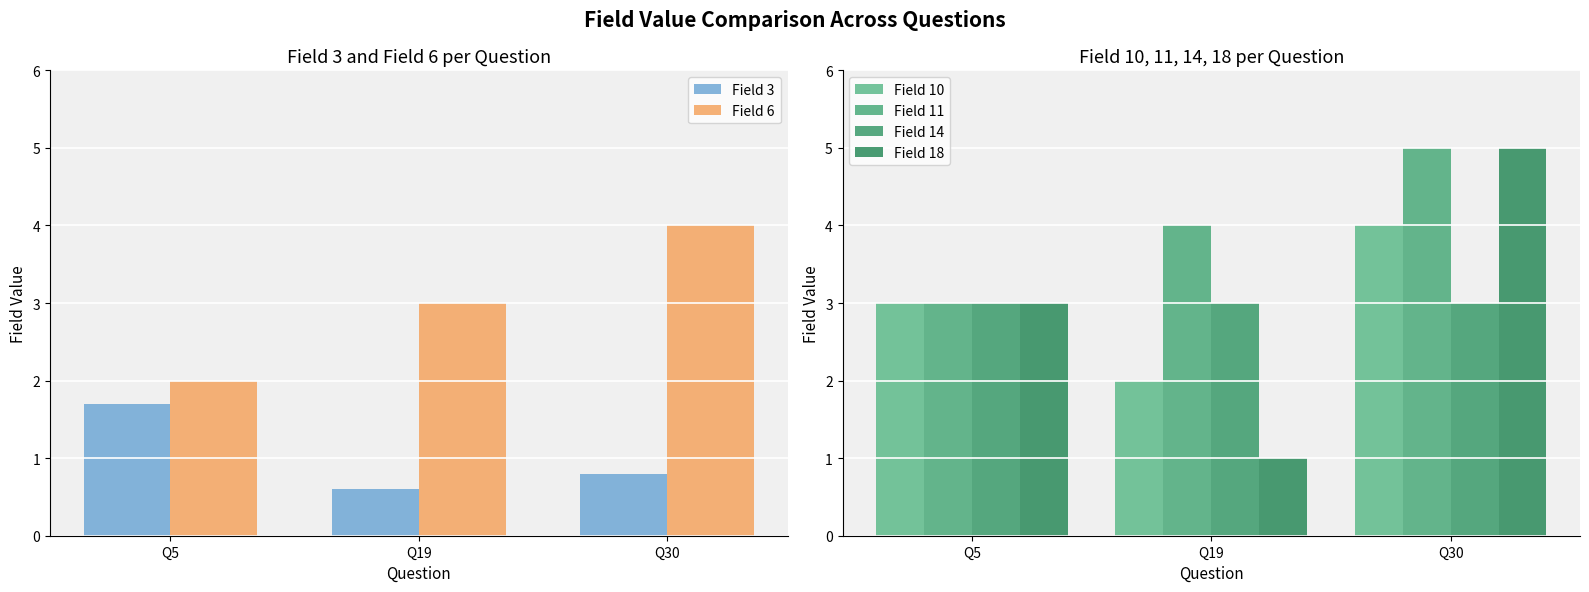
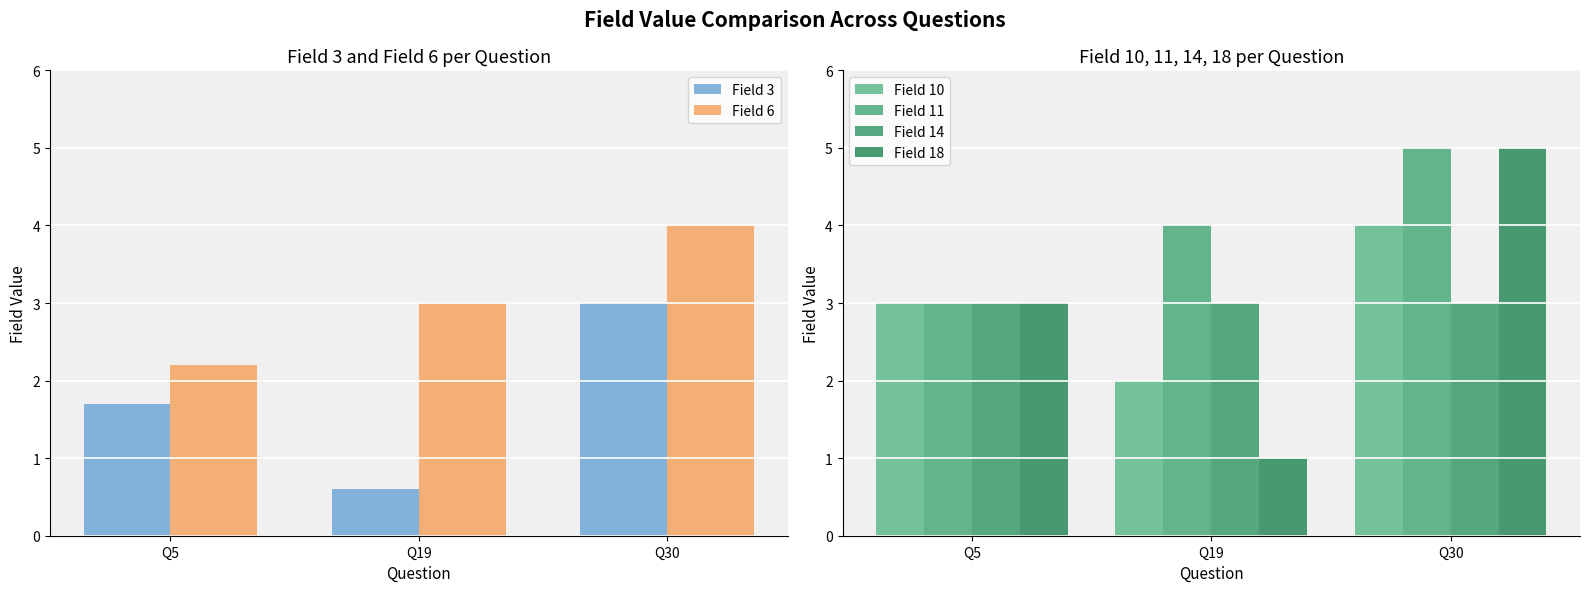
  {
    "Field 3 and Field 6 per Question": {
      "Field 3": {
        "Q5": 1.7,
        "Q19": 0.6,
-       "Q30": 0.8
+       "Q30": 3.0
      },
      "Field 6": {
-       "Q5": 2.0,
+       "Q5": 2.2,
        "Q19": 3.0,
        "Q30": 4.0
      }
    }
  }
